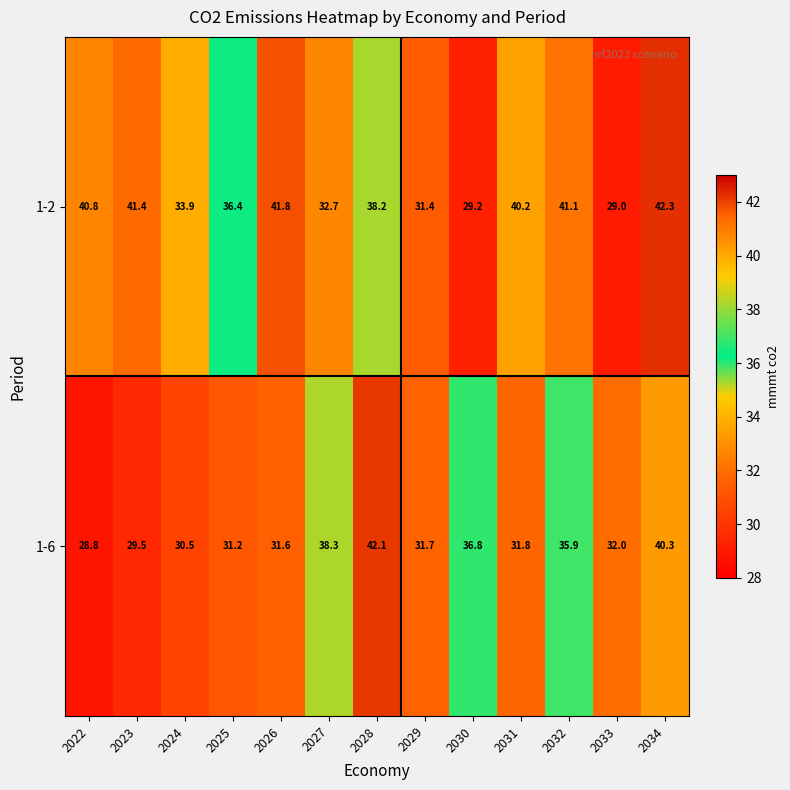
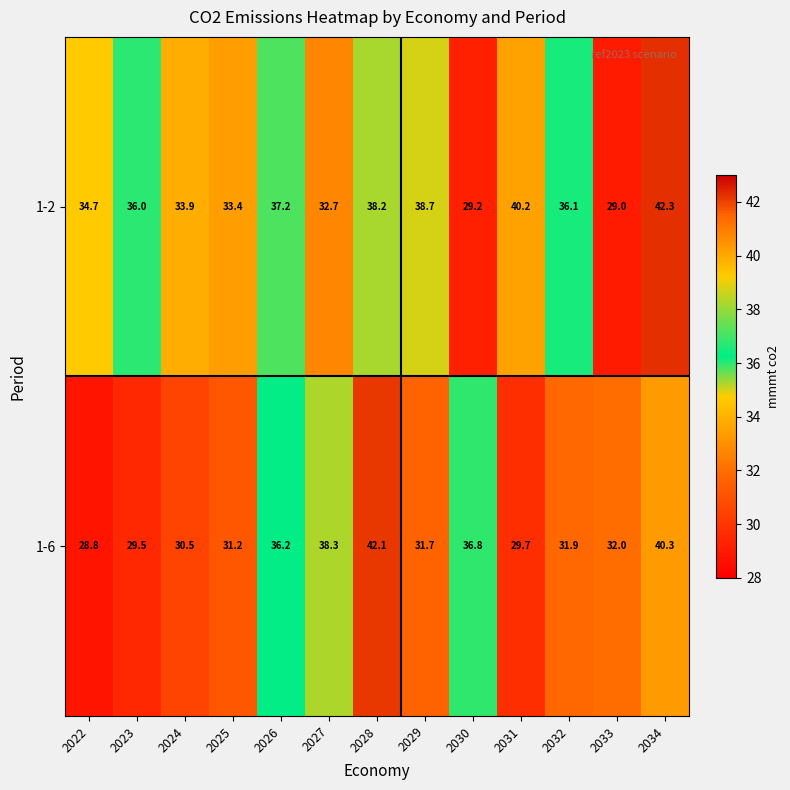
  {
    "1-2": {
-     "2022": 40.8,
-     "2023": 41.4,
+     "2022": 34.7,
+     "2023": 36.0,
      "2024": 33.9,
-     "2025": 36.4,
-     "2026": 41.8,
+     "2025": 33.4,
+     "2026": 37.2,
      "2027": 32.7,
      "2028": 38.2,
-     "2029": 31.4,
+     "2029": 38.7,
      "2030": 29.2,
      "2031": 40.2,
-     "2032": 41.1,
+     "2032": 36.1,
      "2034": 42.3
    },
    "1-6": {
      "2022": 28.8,
      "2023": 29.5,
      "2024": 30.5,
      "2025": 31.2,
-     "2026": 31.6,
+     "2026": 36.2,
      "2027": 38.3,
      "2028": 42.1,
      "2029": 31.7,
      "2030": 36.8,
-     "2031": 31.8,
-     "2032": 35.9,
+     "2031": 29.7,
+     "2032": 31.9,
      "2033": 32.0,
      "2034": 40.3
    }
  }
